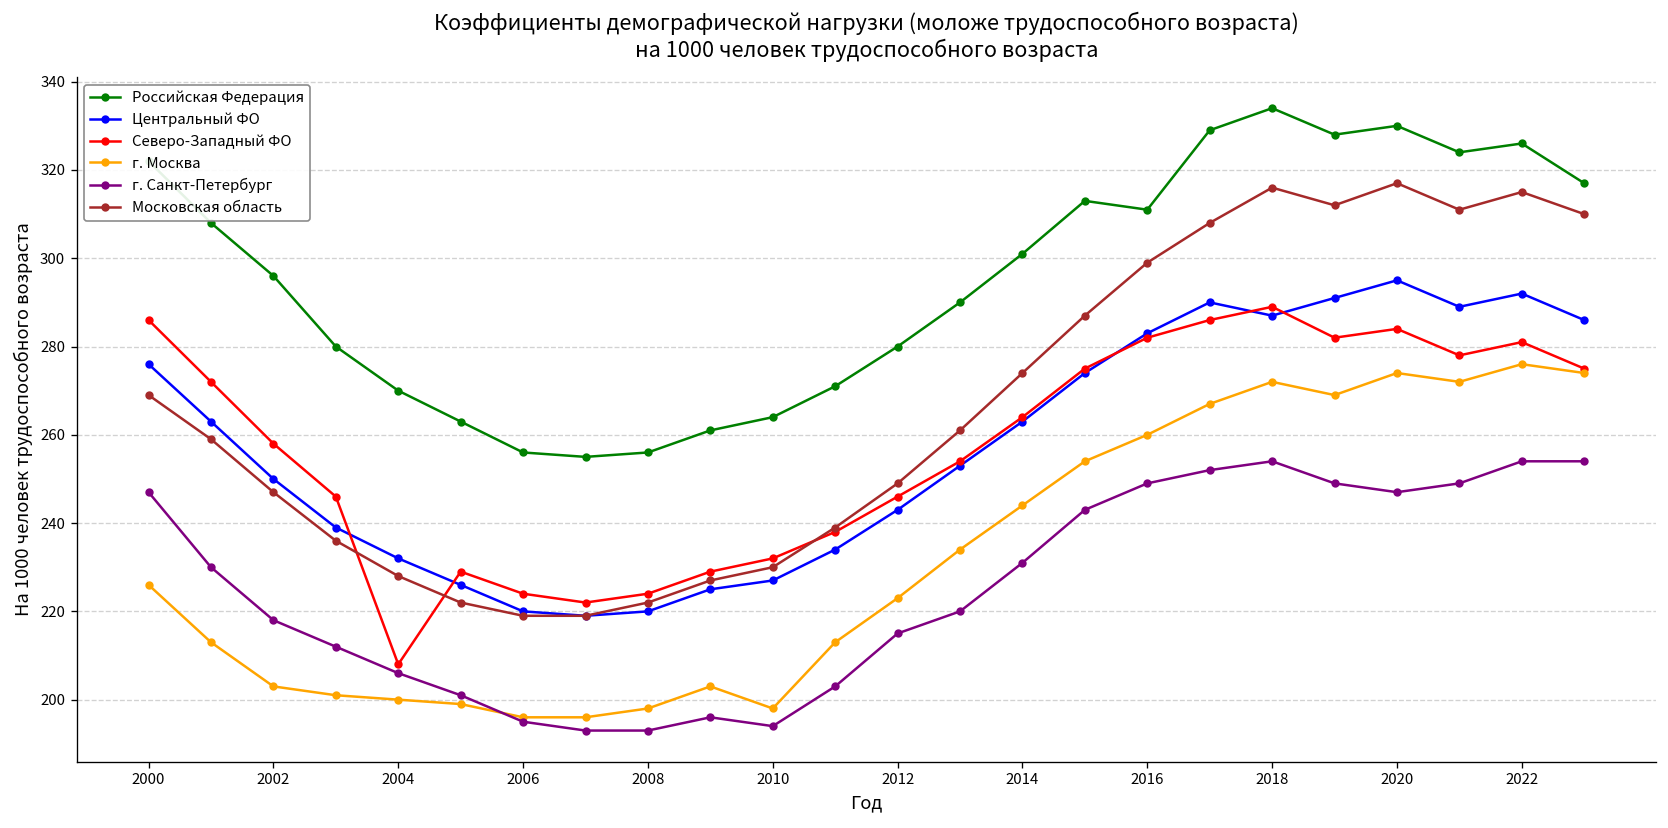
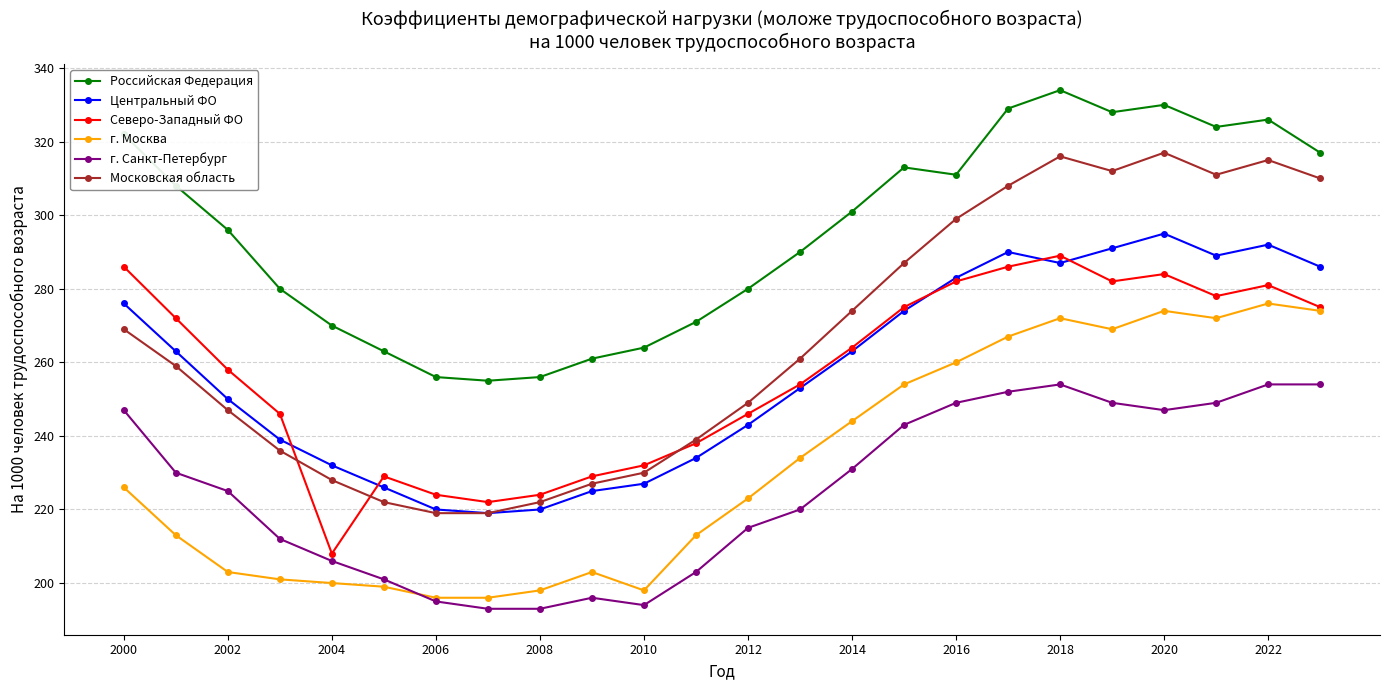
  {
    "Российская Федерация": {
      "2002": 296,
      "2004": 270,
      "2006": 256,
      "2008": 256,
      "2010": 264,
      "2012": 280,
      "2014": 301,
      "2016": 311,
      "2018": 334,
      "2020": 330,
      "2022": 326
    },
    "Центральный ФО": {
      "2000": 276,
      "2002": 250,
      "2004": 232,
      "2006": 220,
      "2008": 220,
      "2010": 227,
      "2012": 243,
      "2014": 263,
      "2016": 283,
      "2018": 287,
      "2020": 295,
      "2022": 292
    },
    "Северо-Западный ФО": {
      "2000": 286,
      "2002": 258,
      "2004": 208,
      "2006": 224,
      "2008": 224,
      "2010": 232,
      "2012": 246,
      "2014": 264,
      "2016": 282,
      "2018": 289,
      "2020": 284,
      "2022": 281
    },
    "г. Москва": {
      "2000": 226,
      "2002": 203,
      "2004": 200,
      "2006": 196,
      "2008": 198,
      "2010": 198,
      "2012": 223,
      "2014": 244,
      "2016": 260,
      "2018": 272,
      "2020": 274,
      "2022": 276
    },
    "г. Санкт-Петербург": {
      "2000": 247,
-     "2002": 218,
+     "2002": 225,
      "2004": 206,
      "2006": 195,
      "2008": 193,
      "2010": 194,
      "2012": 215,
      "2014": 231,
      "2016": 249,
      "2018": 254,
      "2020": 247,
      "2022": 254
    },
    "Московская область": {
      "2000": 269,
      "2002": 247,
      "2004": 228,
      "2006": 219,
      "2008": 222,
      "2010": 230,
      "2012": 249,
      "2014": 274,
      "2016": 299,
      "2018": 316,
      "2020": 317,
      "2022": 315
    }
  }
